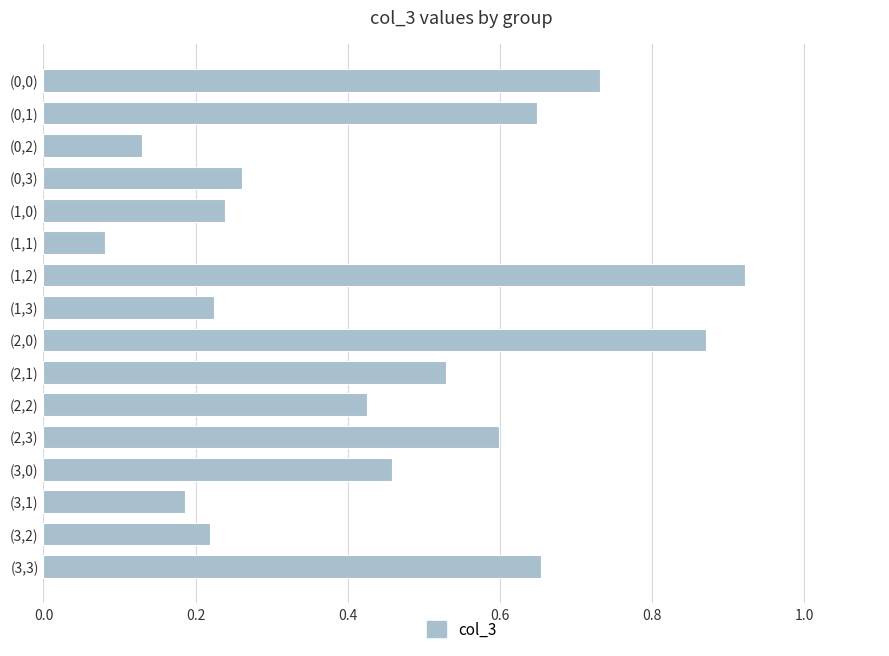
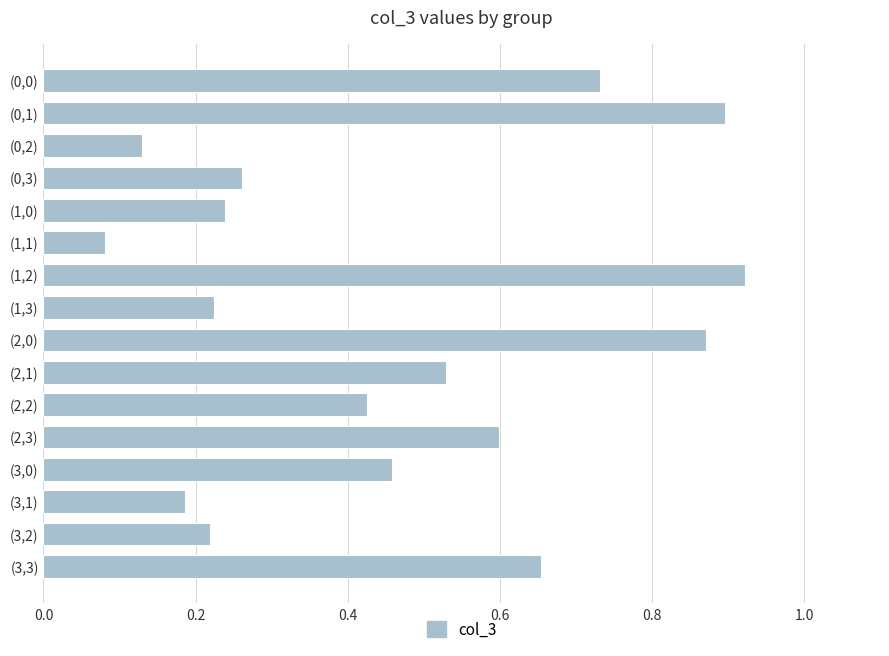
  {
    "(0,0)": 0.73,
-   "(0,1)": 0.65,
+   "(0,1)": 0.90,
    "(0,2)": 0.13,
    "(0,3)": 0.26,
    "(1,0)": 0.24,
    "(1,1)": 0.08,
    "(1,2)": 0.92,
    "(1,3)": 0.22,
    "(2,0)": 0.87,
    "(2,1)": 0.53,
    "(2,2)": 0.43,
    "(2,3)": 0.60,
    "(3,0)": 0.46,
    "(3,1)": 0.19,
    "(3,2)": 0.22,
    "(3,3)": 0.65
  }
